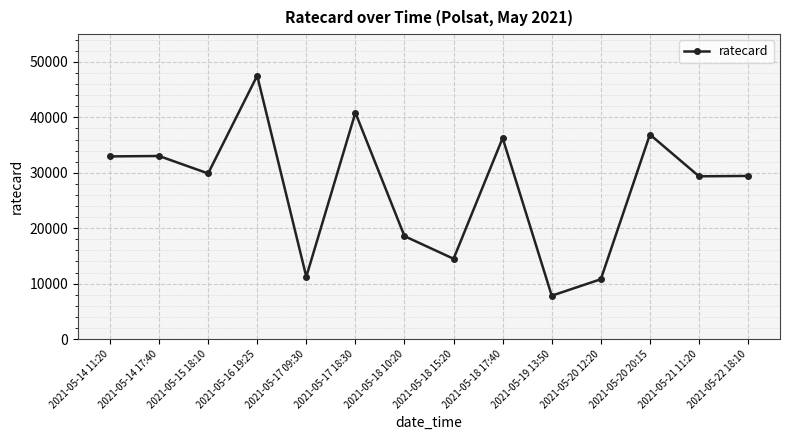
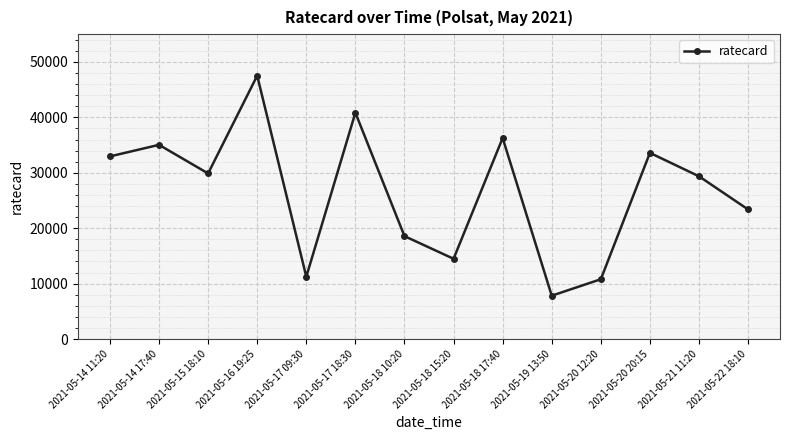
  {
    "2021-05-14 11:20": 33000,
-   "2021-05-14 17:40": 33000,
+   "2021-05-14 17:40": 35000,
    "2021-05-15 18:10": 30000,
    "2021-05-16 19:25": 48000,
    "2021-05-17 09:30": 11000,
    "2021-05-17 18:30": 41000,
    "2021-05-18 10:20": 19000,
    "2021-05-18 15:20": 14000,
    "2021-05-18 17:40": 36000,
    "2021-05-19 13:50": 8000,
    "2021-05-20 12:20": 11000,
-   "2021-05-20 20:15": 37000,
+   "2021-05-20 20:15": 34000,
    "2021-05-21 11:20": 29000,
-   "2021-05-22 18:10": 29000
+   "2021-05-22 18:10": 23000
  }
